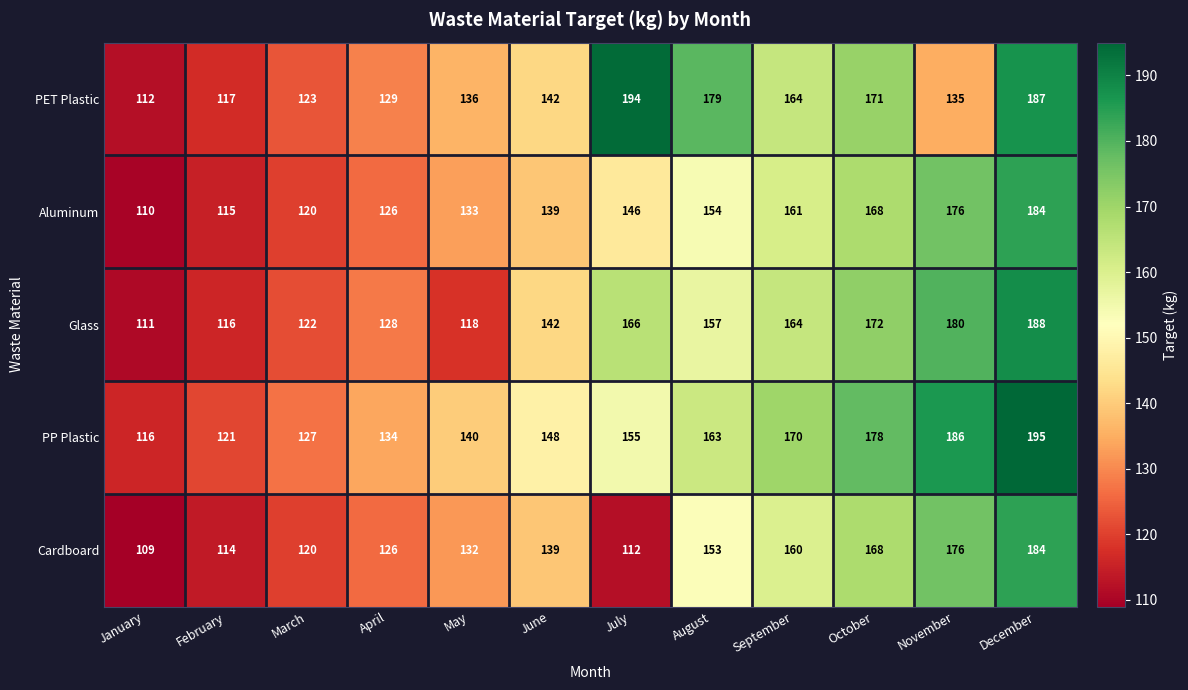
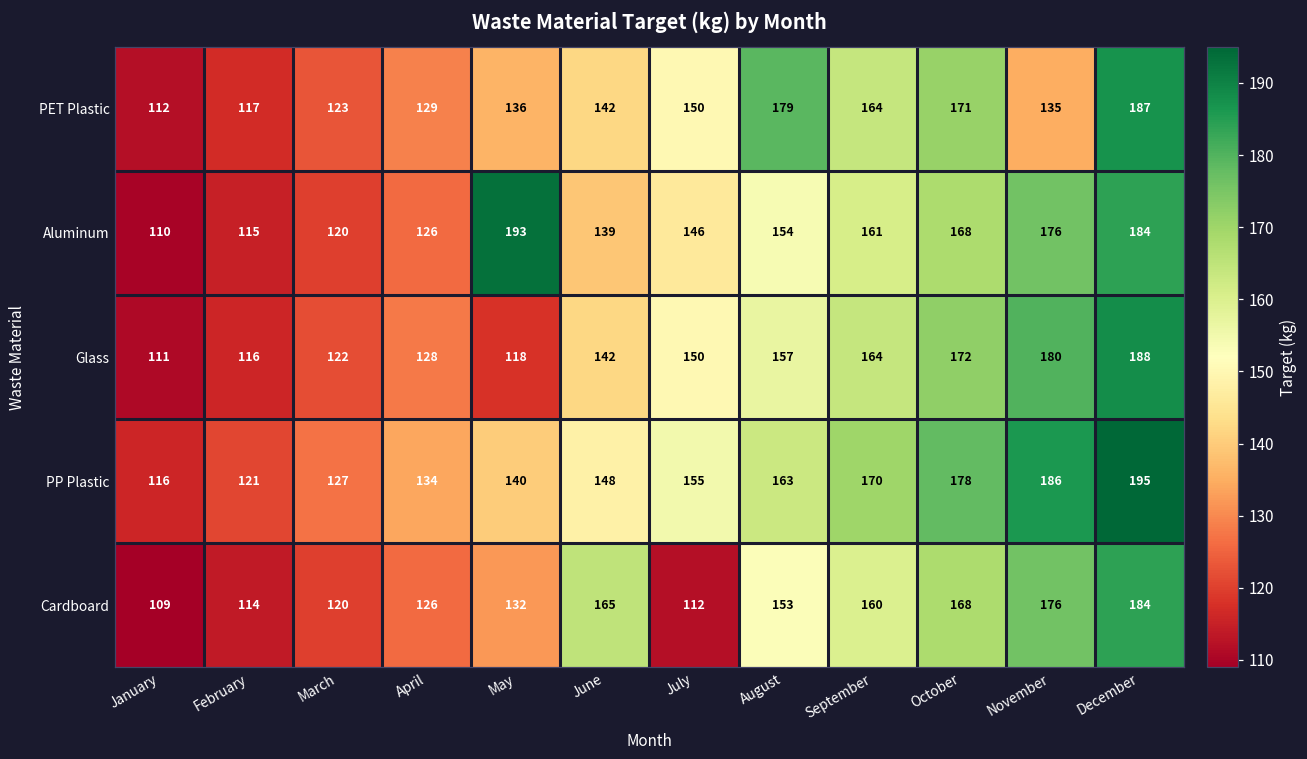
  {
    "PET Plastic": {
      "January": 112,
      "February": 117,
      "March": 123,
      "April": 129,
      "May": 136,
      "June": 142,
-     "July": 194,
+     "July": 150,
      "August": 179,
      "September": 164,
      "October": 171,
      "November": 135,
      "December": 187
    },
    "Aluminum": {
      "January": 110,
      "February": 115,
      "March": 120,
      "April": 126,
-     "May": 133,
+     "May": 193,
      "June": 139,
      "July": 146,
      "August": 154,
      "September": 161,
      "October": 168,
      "November": 176,
      "December": 184
    },
    "Glass": {
      "January": 111,
      "February": 116,
      "March": 122,
      "April": 128,
      "May": 118,
      "June": 142,
-     "July": 166,
+     "July": 150,
      "August": 157,
      "September": 164,
      "October": 172,
      "November": 180,
      "December": 188
    },
    "PP Plastic": {
      "January": 116,
      "February": 121,
      "March": 127,
      "April": 134,
      "May": 140,
      "June": 148,
      "July": 155,
      "August": 163,
      "September": 170,
      "October": 178,
      "November": 186,
      "December": 195
    },
    "Cardboard": {
      "January": 109,
      "February": 114,
      "March": 120,
      "April": 126,
      "May": 132,
-     "June": 139,
+     "June": 165,
      "July": 112,
      "August": 153,
      "September": 160,
      "October": 168,
      "November": 176,
      "December": 184
    }
  }
